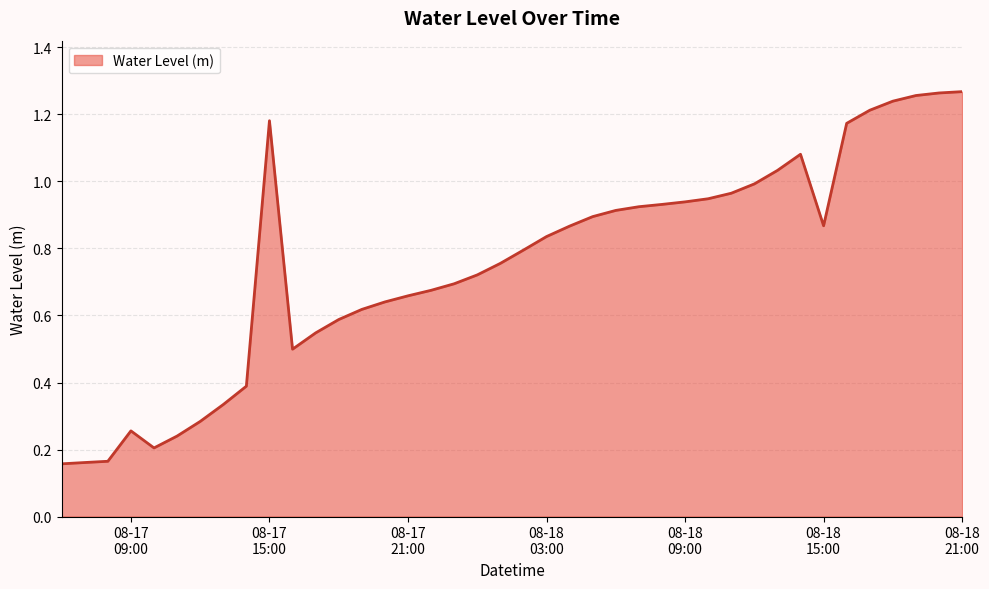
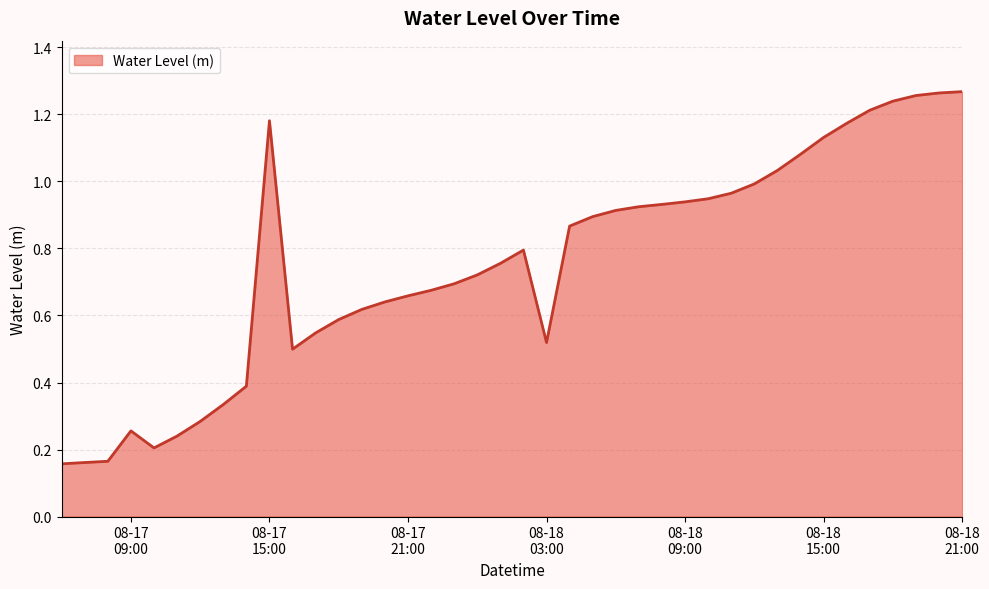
  {
    "08-17 09:00": 0.26,
    "08-17 15:00": 1.18,
    "08-17 21:00": 0.66,
-   "08-18 03:00": 0.84,
+   "08-18 03:00": 0.52,
    "08-18 09:00": 0.94,
-   "08-18 15:00": 0.87,
+   "08-18 15:00": 1.13,
    "08-18 21:00": 1.27
  }
